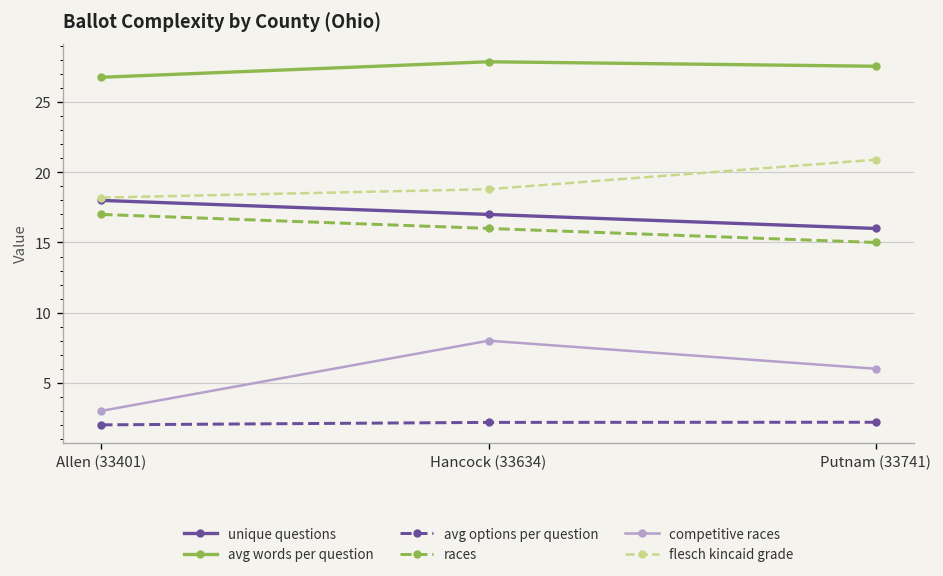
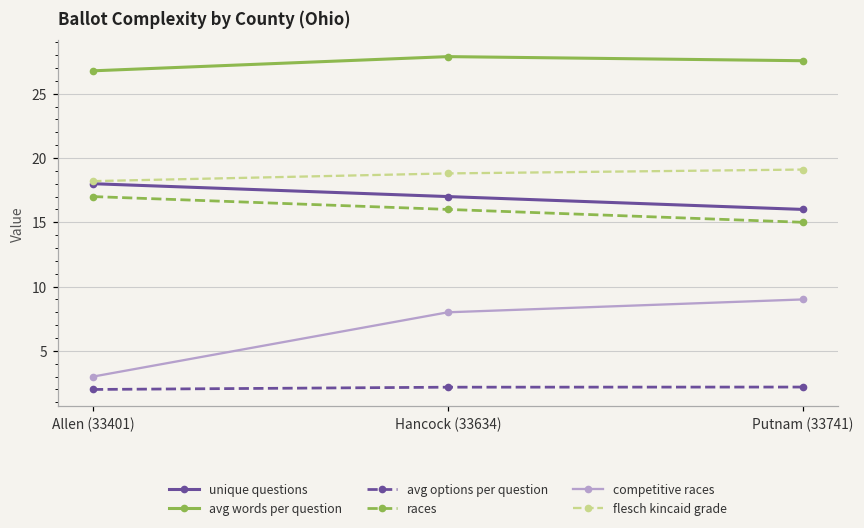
  {
    "competitive races": {
      "Allen (33401)": 3,
      "Hancock (33634)": 8,
-     "Putnam (33741)": 6
+     "Putnam (33741)": 9
    },
    "flesch kincaid grade": {
      "Hancock (33634)": 18.8,
-     "Putnam (33741)": 20.9
+     "Putnam (33741)": 19.1
    }
  }
